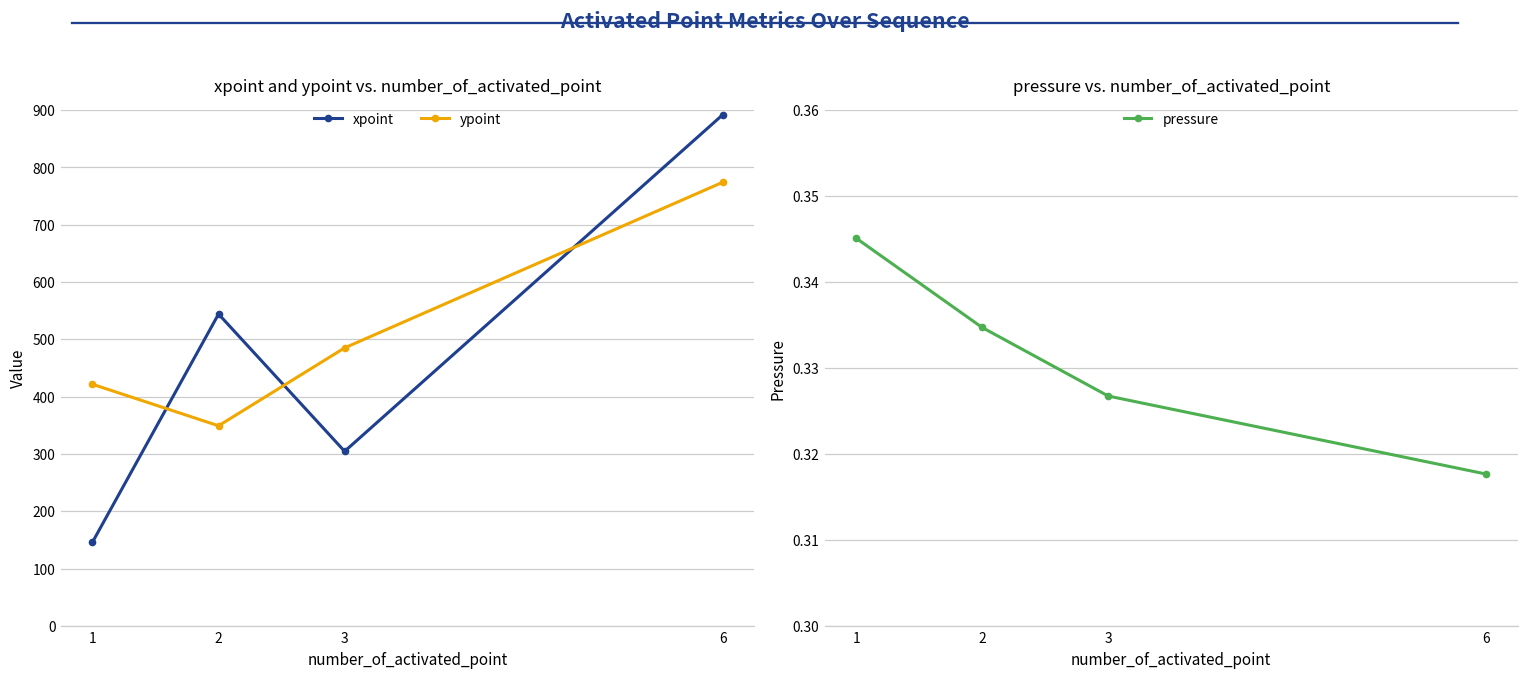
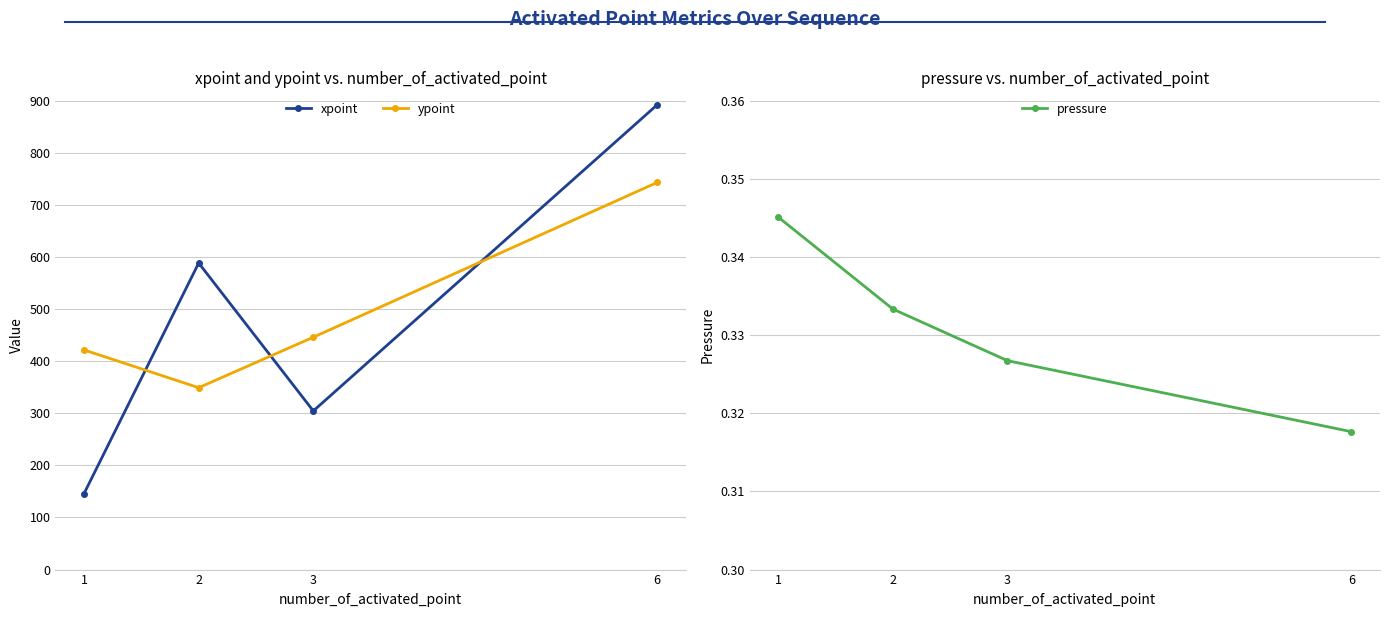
  {
    "xpoint and ypoint vs. number_of_activated_point": {
      "xpoint": {
        "1": 150,
-       "2": 540,
+       "2": 590,
        "3": 300,
        "6": 890
      },
      "ypoint": {
        "1": 420,
        "2": 350,
-       "3": 490,
-       "6": 770
+       "3": 450,
+       "6": 740
      }
    },
    "pressure vs. number_of_activated_point": {
      "1": 0.345,
-     "2": 0.335,
+     "2": 0.333,
      "3": 0.327,
      "6": 0.318
    }
  }
